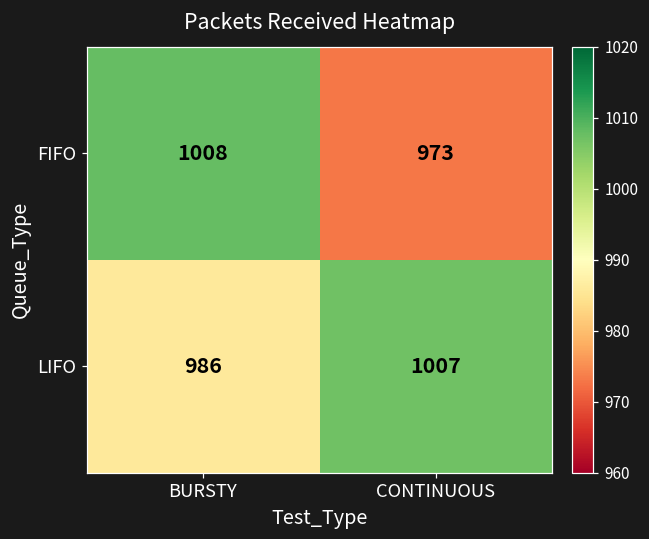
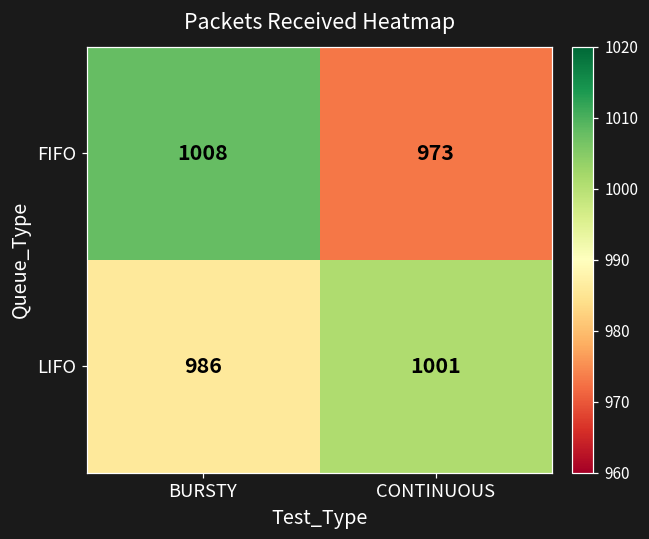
  {
    "FIFO": {
      "BURSTY": 1008,
      "CONTINUOUS": 973
    },
    "LIFO": {
      "BURSTY": 986,
-     "CONTINUOUS": 1007
+     "CONTINUOUS": 1001
    }
  }
